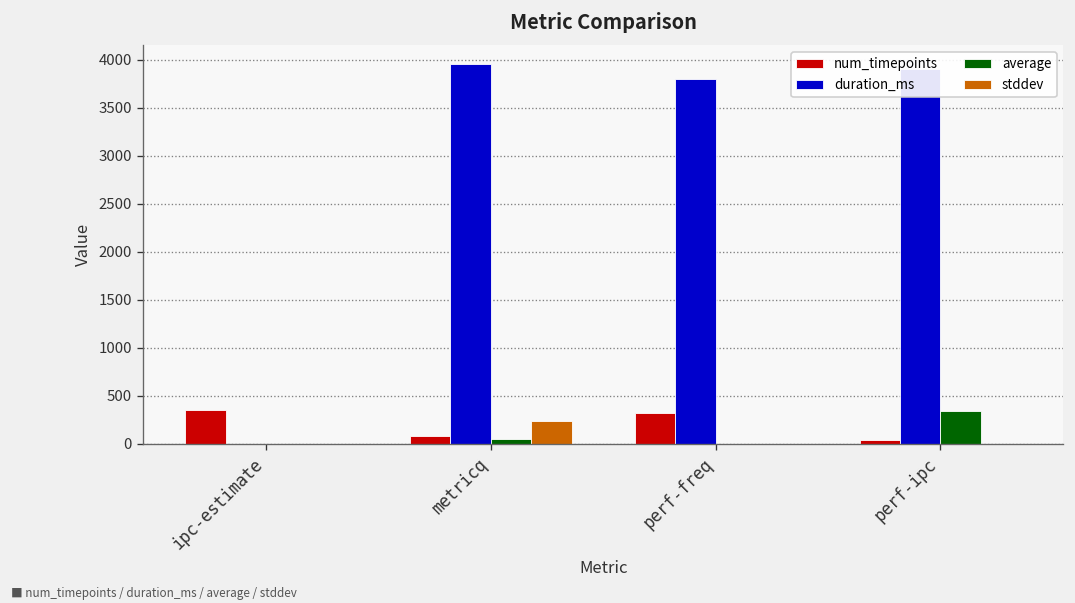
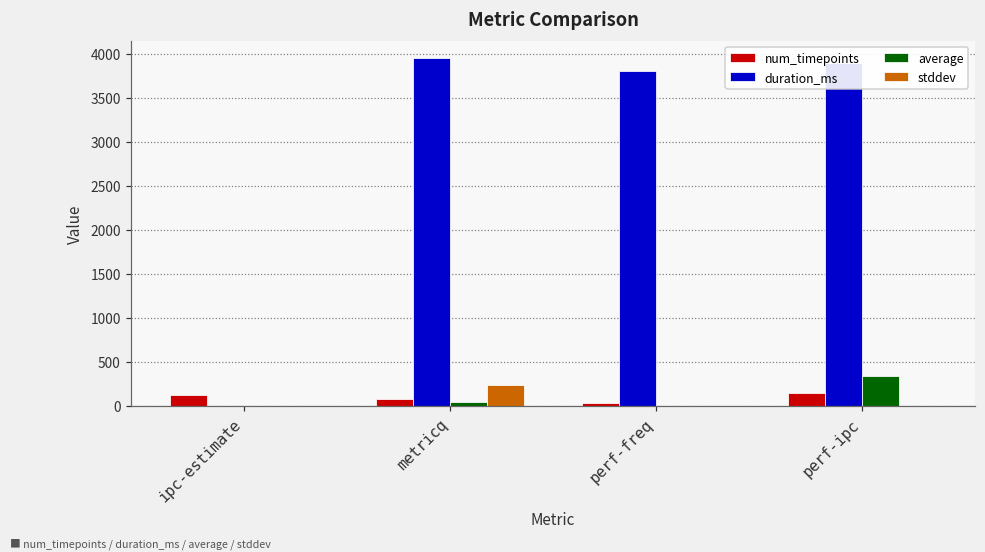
  {
    "num_timepoints": {
-     "ipc-estimate": 400,
+     "ipc-estimate": 100,
      "metricq": 100,
-     "perf-freq": 300,
-     "perf-ipc": 0
+     "perf-freq": 0,
+     "perf-ipc": 100
    },
    "duration_ms": {
      "ipc-estimate": 0,
      "metricq": 4000,
      "perf-freq": 3800
    },
    "average": {
      "metricq": 100,
      "perf-ipc": 300
    },
    "stddev": {
      "metricq": 200
    }
  }
